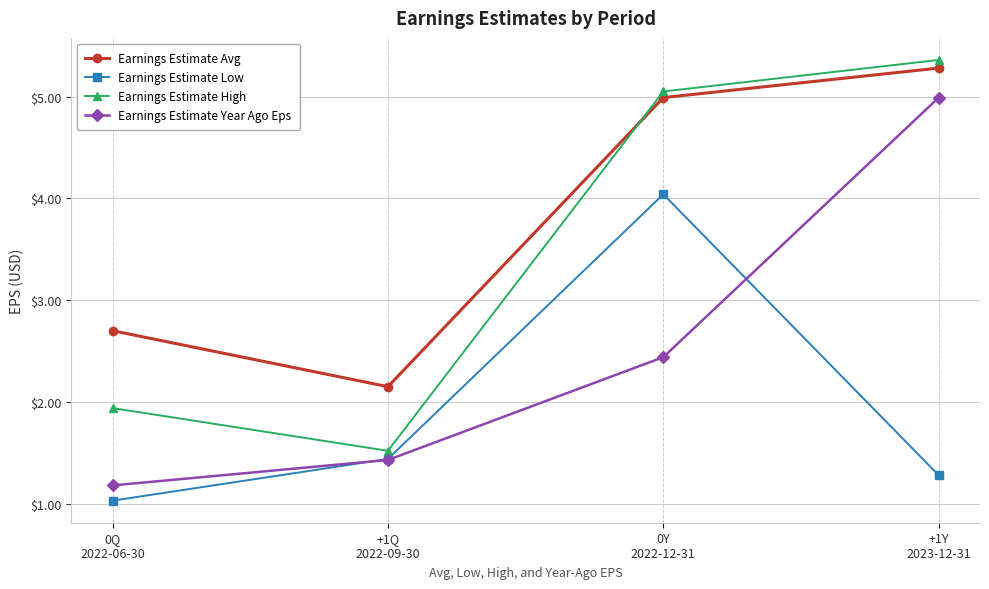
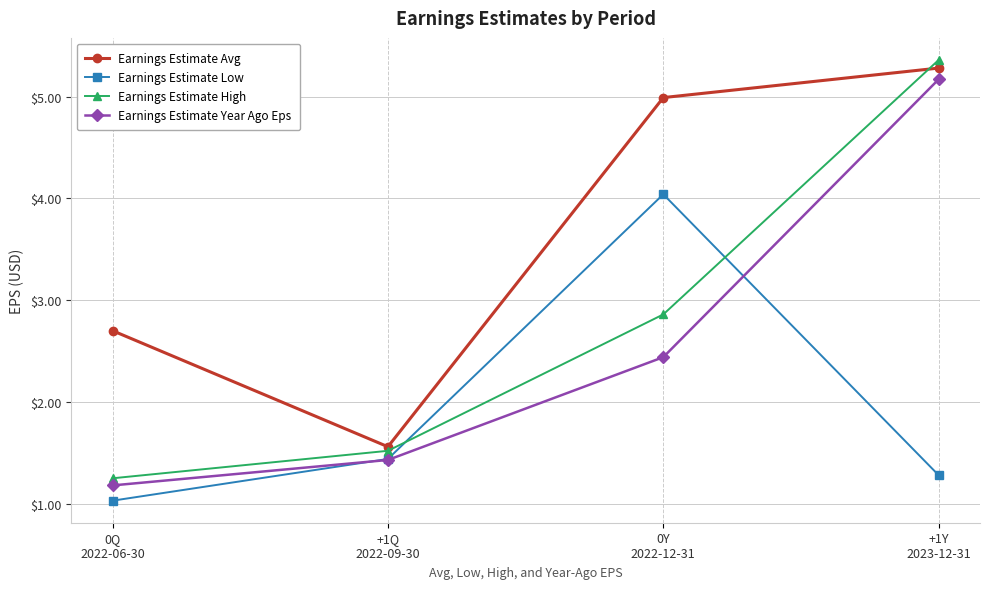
  {
    "Earnings Estimate Avg": {
      "0Q 2022-06-30": "$2.70",
-     "+1Q 2022-09-30": "$2.15",
+     "+1Q 2022-09-30": "$1.56",
      "0Y 2022-12-31": "$4.99",
      "+1Y 2023-12-31": "$5.28"
    },
    "Earnings Estimate Low": {
      "0Q 2022-06-30": "$1.03",
      "0Y 2022-12-31": "$4.04",
      "+1Y 2023-12-31": "$1.28"
    },
    "Earnings Estimate High": {
-     "0Q 2022-06-30": "$1.94",
+     "0Q 2022-06-30": "$1.25",
      "+1Q 2022-09-30": "$1.52",
-     "0Y 2022-12-31": "$5.05",
+     "0Y 2022-12-31": "$2.86",
      "+1Y 2023-12-31": "$5.36"
    },
    "Earnings Estimate Year Ago Eps": {
      "0Q 2022-06-30": "$1.18",
      "0Y 2022-12-31": "$2.44",
-     "+1Y 2023-12-31": "$4.99"
+     "+1Y 2023-12-31": "$5.17"
    }
  }
